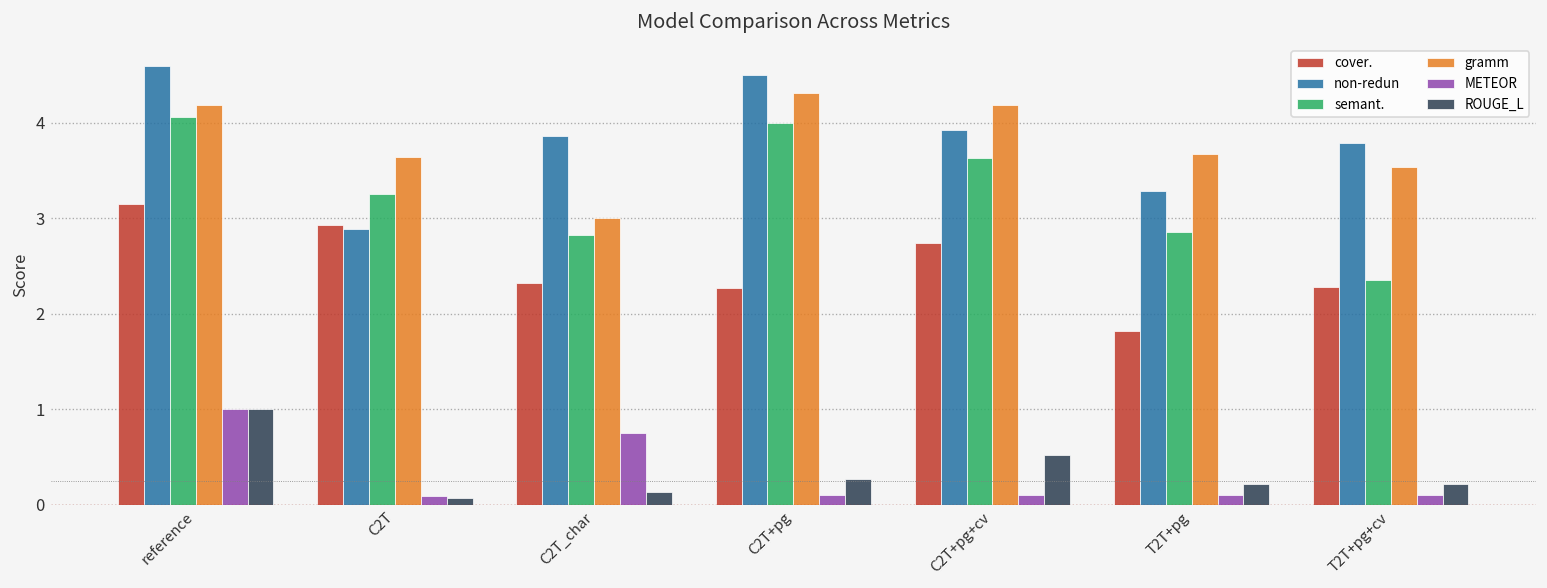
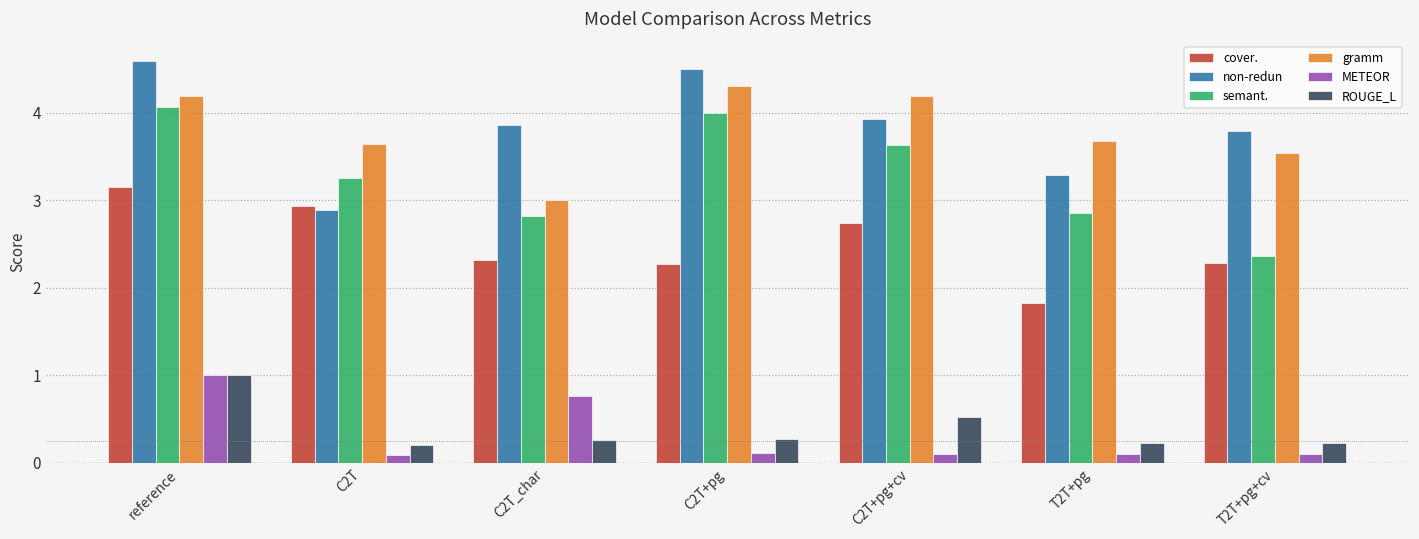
  {
    "cover.": {
      "reference": 3.1,
      "C2T": 2.9,
      "C2T_char": 2.3,
      "C2T+pg": 2.3,
      "C2T+pg+cv": 2.7,
      "T2T+pg": 1.8,
      "T2T+pg+cv": 2.3
    },
    "non-redun": {
      "reference": 4.6,
      "C2T": 2.9,
      "C2T_char": 3.9,
      "C2T+pg": 4.5,
      "C2T+pg+cv": 3.9,
      "T2T+pg": 3.3,
      "T2T+pg+cv": 3.8
    },
    "semant.": {
      "reference": 4.1,
      "C2T": 3.3,
      "C2T_char": 2.8,
      "C2T+pg": 4.0,
      "C2T+pg+cv": 3.6,
      "T2T+pg": 2.9,
      "T2T+pg+cv": 2.4
    },
    "gramm": {
      "reference": 4.2,
      "C2T": 3.6,
      "C2T_char": 3.0,
      "C2T+pg": 4.3,
      "C2T+pg+cv": 4.2,
      "T2T+pg": 3.7,
      "T2T+pg+cv": 3.5
    },
    "METEOR": {
      "reference": 1.0,
      "C2T": 0.1,
      "C2T_char": 0.8,
      "C2T+pg": 0.1,
      "C2T+pg+cv": 0.1,
      "T2T+pg": 0.1,
      "T2T+pg+cv": 0.1
    },
    "ROUGE_L": {
      "reference": 1.0,
-     "C2T": 0.1,
-     "C2T_char": 0.1,
+     "C2T": 0.2,
+     "C2T_char": 0.3,
      "C2T+pg": 0.3,
      "C2T+pg+cv": 0.5,
      "T2T+pg": 0.2,
      "T2T+pg+cv": 0.2
    }
  }
